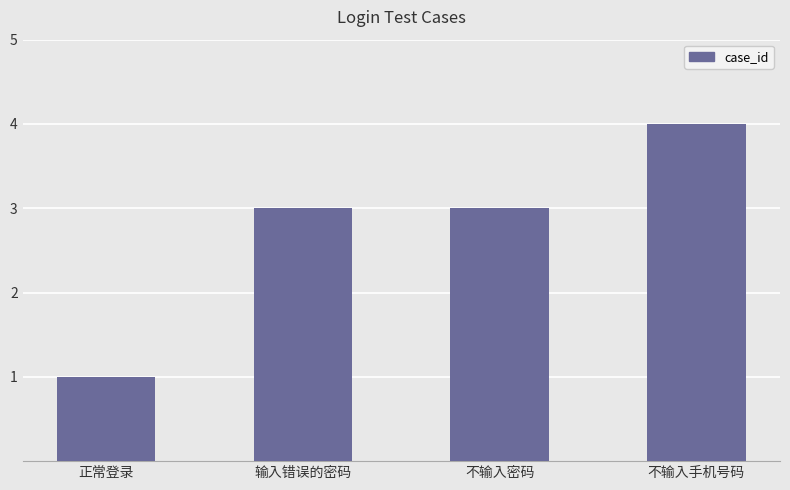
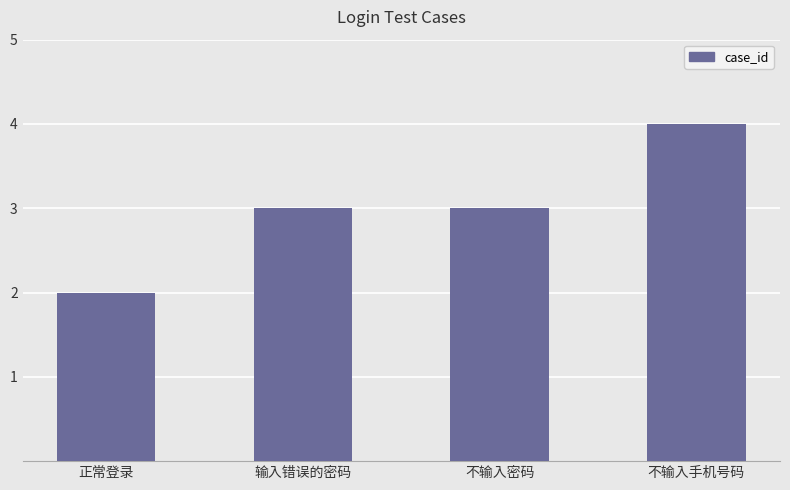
  {
-   "正常登录": 1,
+   "正常登录": 2,
    "输入错误的密码": 3,
    "不输入密码": 3,
    "不输入手机号码": 4
  }
